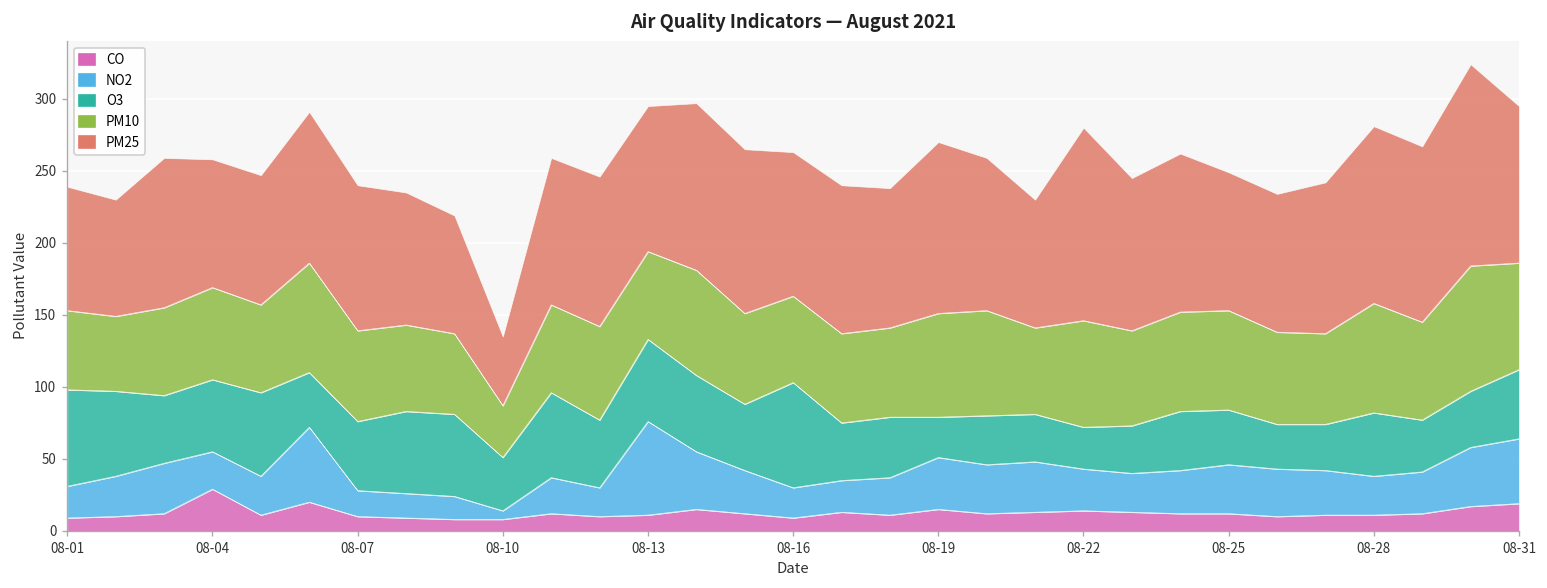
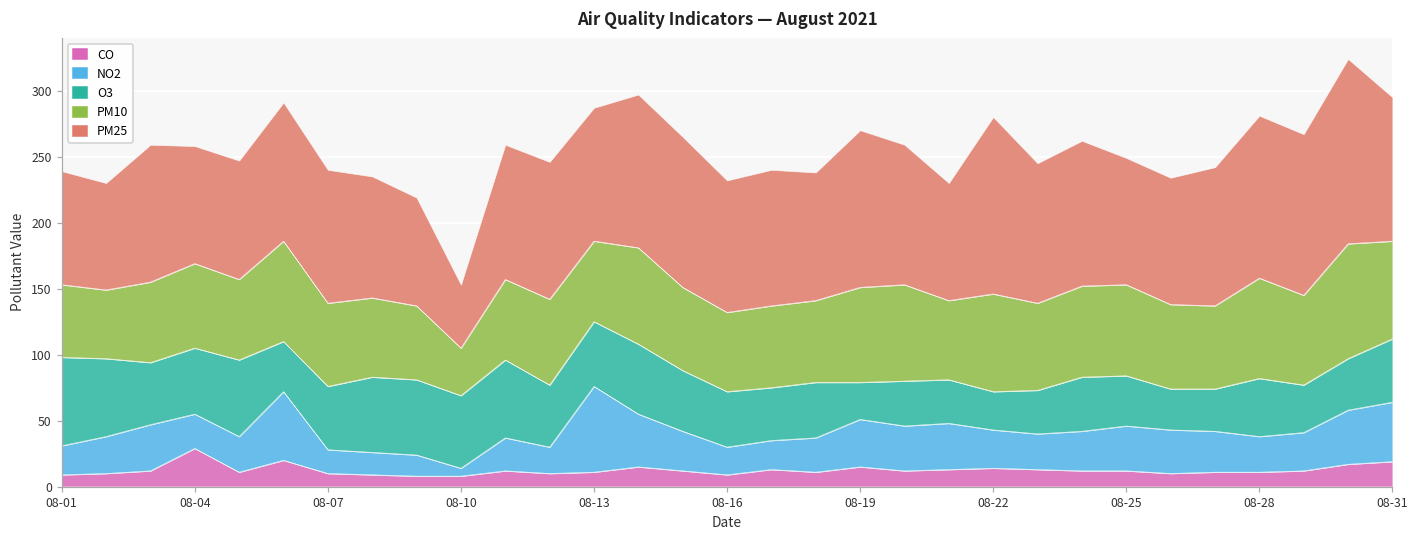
  {
    "CO": {
      "08-01": 9,
      "08-04": 29,
      "08-07": 10,
      "08-10": 8,
      "08-13": 11,
      "08-16": 9,
      "08-19": 15,
      "08-22": 14,
      "08-25": 12,
      "08-28": 11,
      "08-31": 19
    },
    "NO2": {
      "08-01": 22,
      "08-04": 26,
      "08-07": 18,
      "08-10": 6,
      "08-13": 65,
      "08-16": 21,
      "08-19": 36,
      "08-22": 29,
      "08-25": 34,
      "08-28": 27,
      "08-31": 45
    },
    "O3": {
      "08-01": 67,
      "08-04": 50,
      "08-07": 48,
-     "08-10": 37,
-     "08-13": 57,
-     "08-16": 73,
+     "08-10": 55,
+     "08-13": 49,
+     "08-16": 42,
      "08-19": 28,
      "08-22": 29,
      "08-25": 38,
      "08-28": 44,
      "08-31": 48
    },
    "PM10": {
      "08-01": 55,
      "08-04": 64,
      "08-07": 63,
      "08-10": 36,
      "08-13": 61,
      "08-16": 60,
      "08-19": 72,
      "08-22": 74,
      "08-25": 69,
      "08-28": 76,
      "08-31": 74
    },
    "PM25": {
      "08-01": 86,
      "08-04": 89,
      "08-07": 101,
      "08-10": 48,
      "08-13": 101,
      "08-16": 100,
      "08-19": 119,
      "08-22": 134,
      "08-25": 96,
      "08-28": 123,
      "08-31": 109
    }
  }
